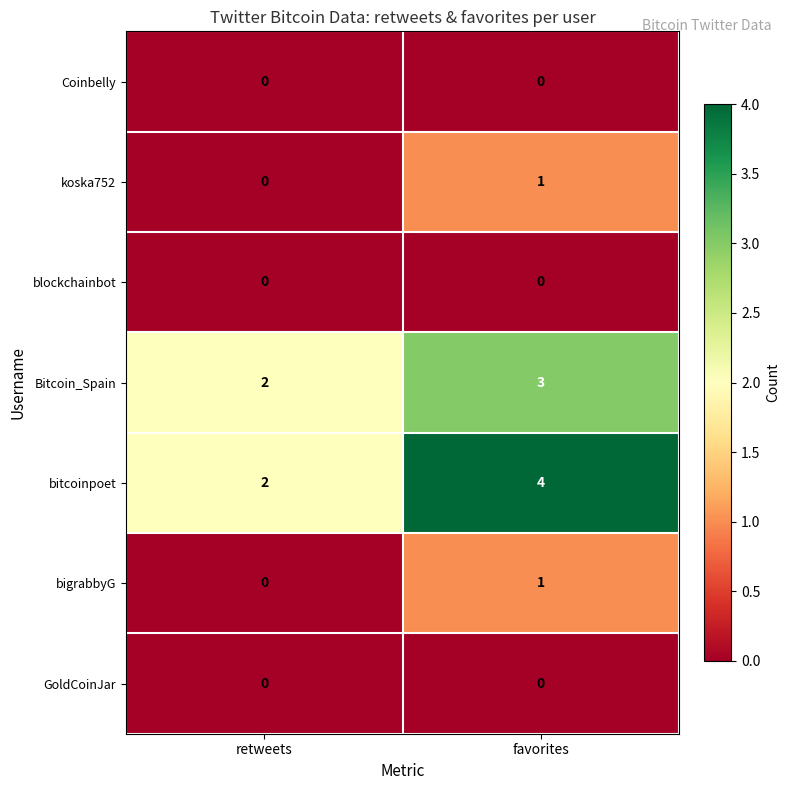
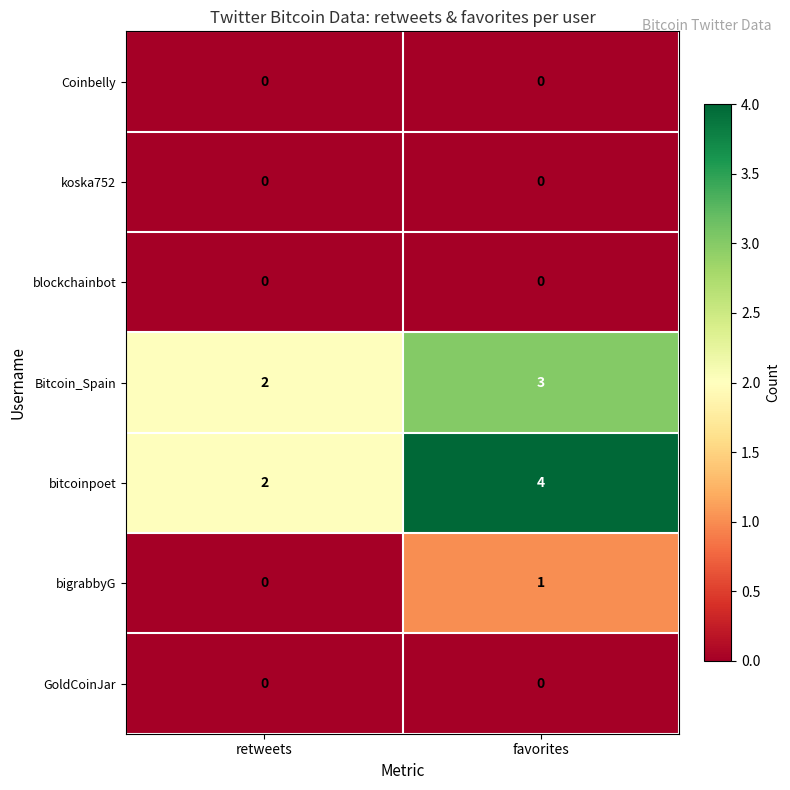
  {
    "Coinbelly": {
      "retweets": 0,
      "favorites": 0
    },
    "koska752": {
      "retweets": 0,
-     "favorites": 1
+     "favorites": 0
    },
    "blockchainbot": {
      "retweets": 0,
      "favorites": 0
    },
    "Bitcoin_Spain": {
      "retweets": 2,
      "favorites": 3
    },
    "bitcoinpoet": {
      "retweets": 2,
      "favorites": 4
    },
    "bigrabbyG": {
      "retweets": 0,
      "favorites": 1
    },
    "GoldCoinJar": {
      "retweets": 0,
      "favorites": 0
    }
  }
